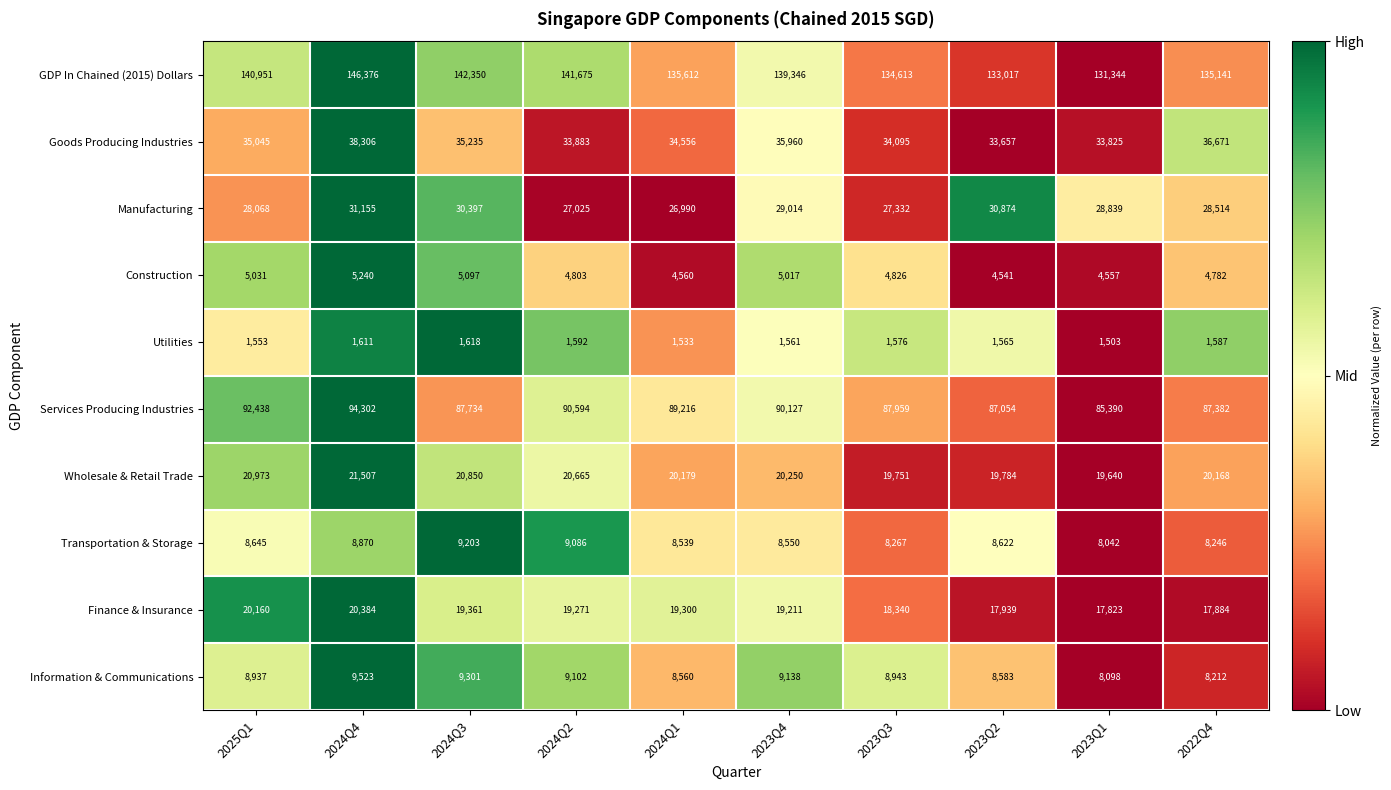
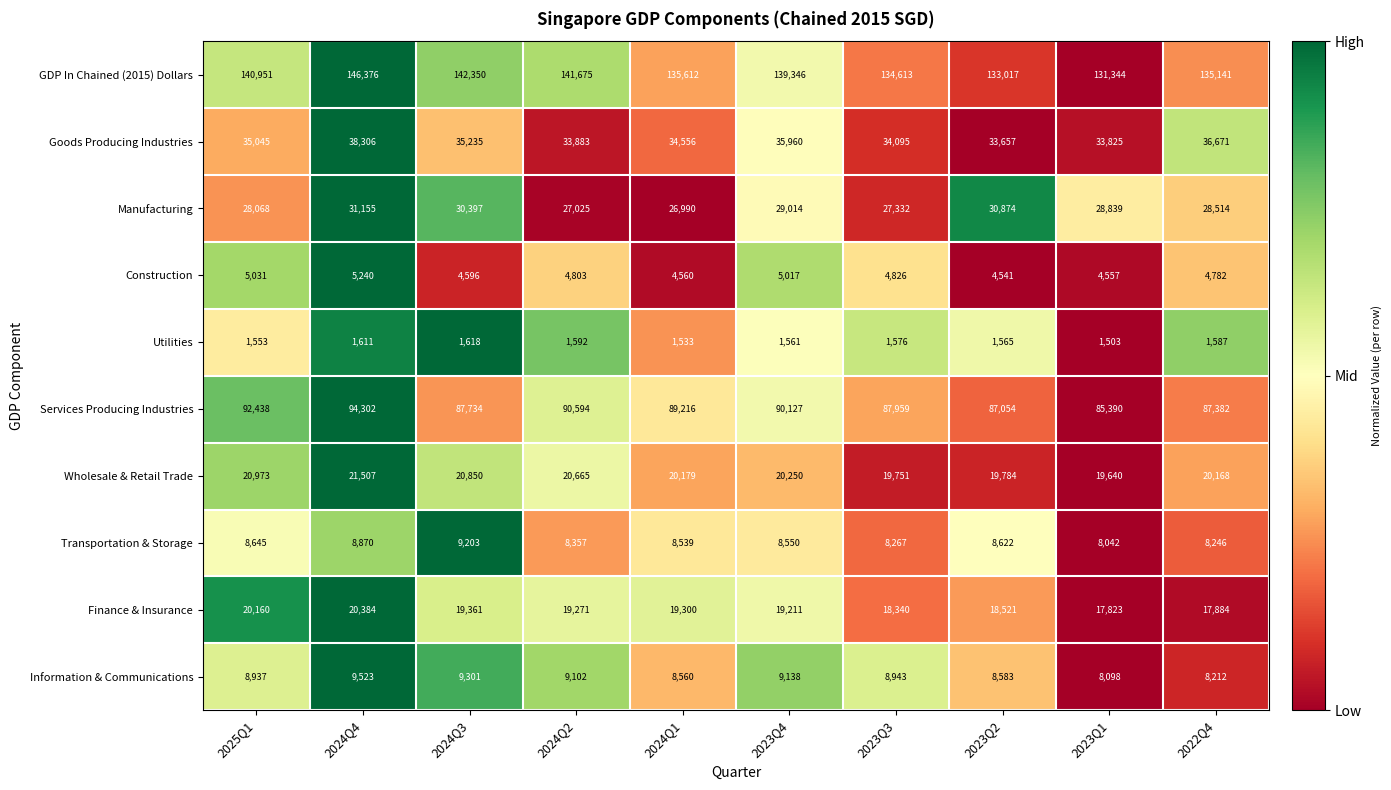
  {
    "GDP In Chained (2015) Dollars": {
      "2025Q1": "140,951",
      "2024Q4": "146,376",
      "2024Q3": "142,350",
      "2024Q2": "141,675",
      "2024Q1": "135,612",
      "2023Q4": "139,346",
      "2023Q3": "134,613",
      "2023Q2": "133,017",
      "2023Q1": "131,344",
      "2022Q4": "135,141"
    },
    "Goods Producing Industries": {
      "2025Q1": "35,045",
      "2024Q4": "38,306",
      "2024Q3": "35,235",
      "2024Q2": "33,883",
      "2024Q1": "34,556",
      "2023Q4": "35,960",
      "2023Q3": "34,095",
      "2023Q2": "33,657",
      "2023Q1": "33,825",
      "2022Q4": "36,671"
    },
    "Manufacturing": {
      "2025Q1": "28,068",
      "2024Q4": "31,155",
      "2024Q3": "30,397",
      "2024Q2": "27,025",
      "2024Q1": "26,990",
      "2023Q4": "29,014",
      "2023Q3": "27,332",
      "2023Q2": "30,874",
      "2023Q1": "28,839",
      "2022Q4": "28,514"
    },
    "Construction": {
      "2025Q1": "5,031",
      "2024Q4": "5,240",
-     "2024Q3": "5,097",
+     "2024Q3": "4,596",
      "2024Q2": "4,803",
      "2024Q1": "4,560",
      "2023Q4": "5,017",
      "2023Q3": "4,826",
      "2023Q2": "4,541",
      "2023Q1": "4,557",
      "2022Q4": "4,782"
    },
    "Utilities": {
      "2025Q1": "1,553",
      "2024Q4": "1,611",
      "2024Q3": "1,618",
      "2024Q2": "1,592",
      "2024Q1": "1,533",
      "2023Q4": "1,561",
      "2023Q3": "1,576",
      "2023Q2": "1,565",
      "2023Q1": "1,503",
      "2022Q4": "1,587"
    },
    "Services Producing Industries": {
      "2025Q1": "92,438",
      "2024Q4": "94,302",
      "2024Q3": "87,734",
      "2024Q2": "90,594",
      "2024Q1": "89,216",
      "2023Q4": "90,127",
      "2023Q3": "87,959",
      "2023Q2": "87,054",
      "2023Q1": "85,390",
      "2022Q4": "87,382"
    },
    "Wholesale & Retail Trade": {
      "2025Q1": "20,973",
      "2024Q4": "21,507",
      "2024Q3": "20,850",
      "2024Q2": "20,665",
      "2024Q1": "20,179",
      "2023Q4": "20,250",
      "2023Q3": "19,751",
      "2023Q2": "19,784",
      "2023Q1": "19,640",
      "2022Q4": "20,168"
    },
    "Transportation & Storage": {
      "2025Q1": "8,645",
      "2024Q4": "8,870",
      "2024Q3": "9,203",
-     "2024Q2": "9,086",
+     "2024Q2": "8,357",
      "2024Q1": "8,539",
      "2023Q4": "8,550",
      "2023Q3": "8,267",
      "2023Q2": "8,622",
      "2023Q1": "8,042",
      "2022Q4": "8,246"
    },
    "Finance & Insurance": {
      "2025Q1": "20,160",
      "2024Q4": "20,384",
      "2024Q3": "19,361",
      "2024Q2": "19,271",
      "2024Q1": "19,300",
      "2023Q4": "19,211",
      "2023Q3": "18,340",
-     "2023Q2": "17,939",
+     "2023Q2": "18,521",
      "2023Q1": "17,823",
      "2022Q4": "17,884"
    },
    "Information & Communications": {
      "2025Q1": "8,937",
      "2024Q4": "9,523",
      "2024Q3": "9,301",
      "2024Q2": "9,102",
      "2024Q1": "8,560",
      "2023Q4": "9,138",
      "2023Q3": "8,943",
      "2023Q2": "8,583",
      "2023Q1": "8,098",
      "2022Q4": "8,212"
    }
  }
